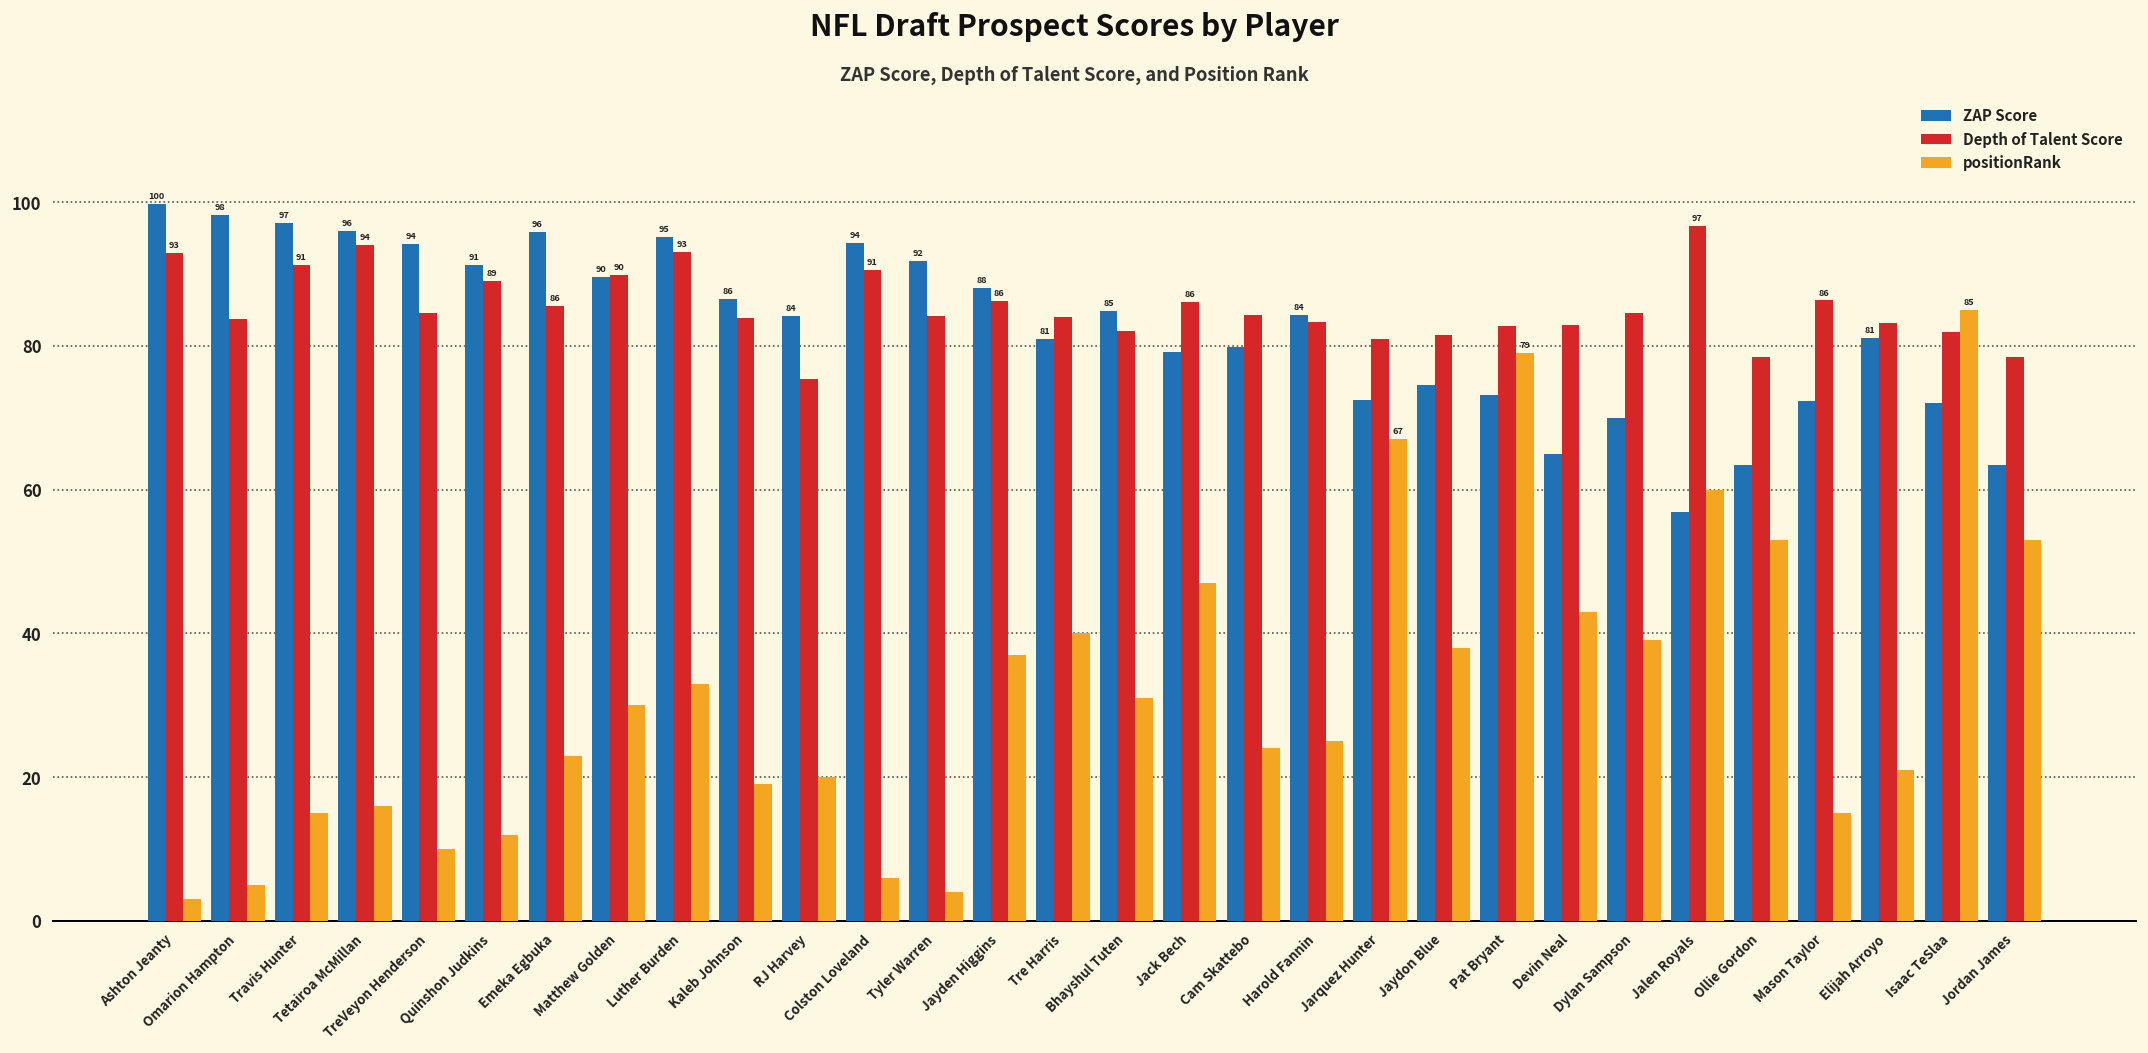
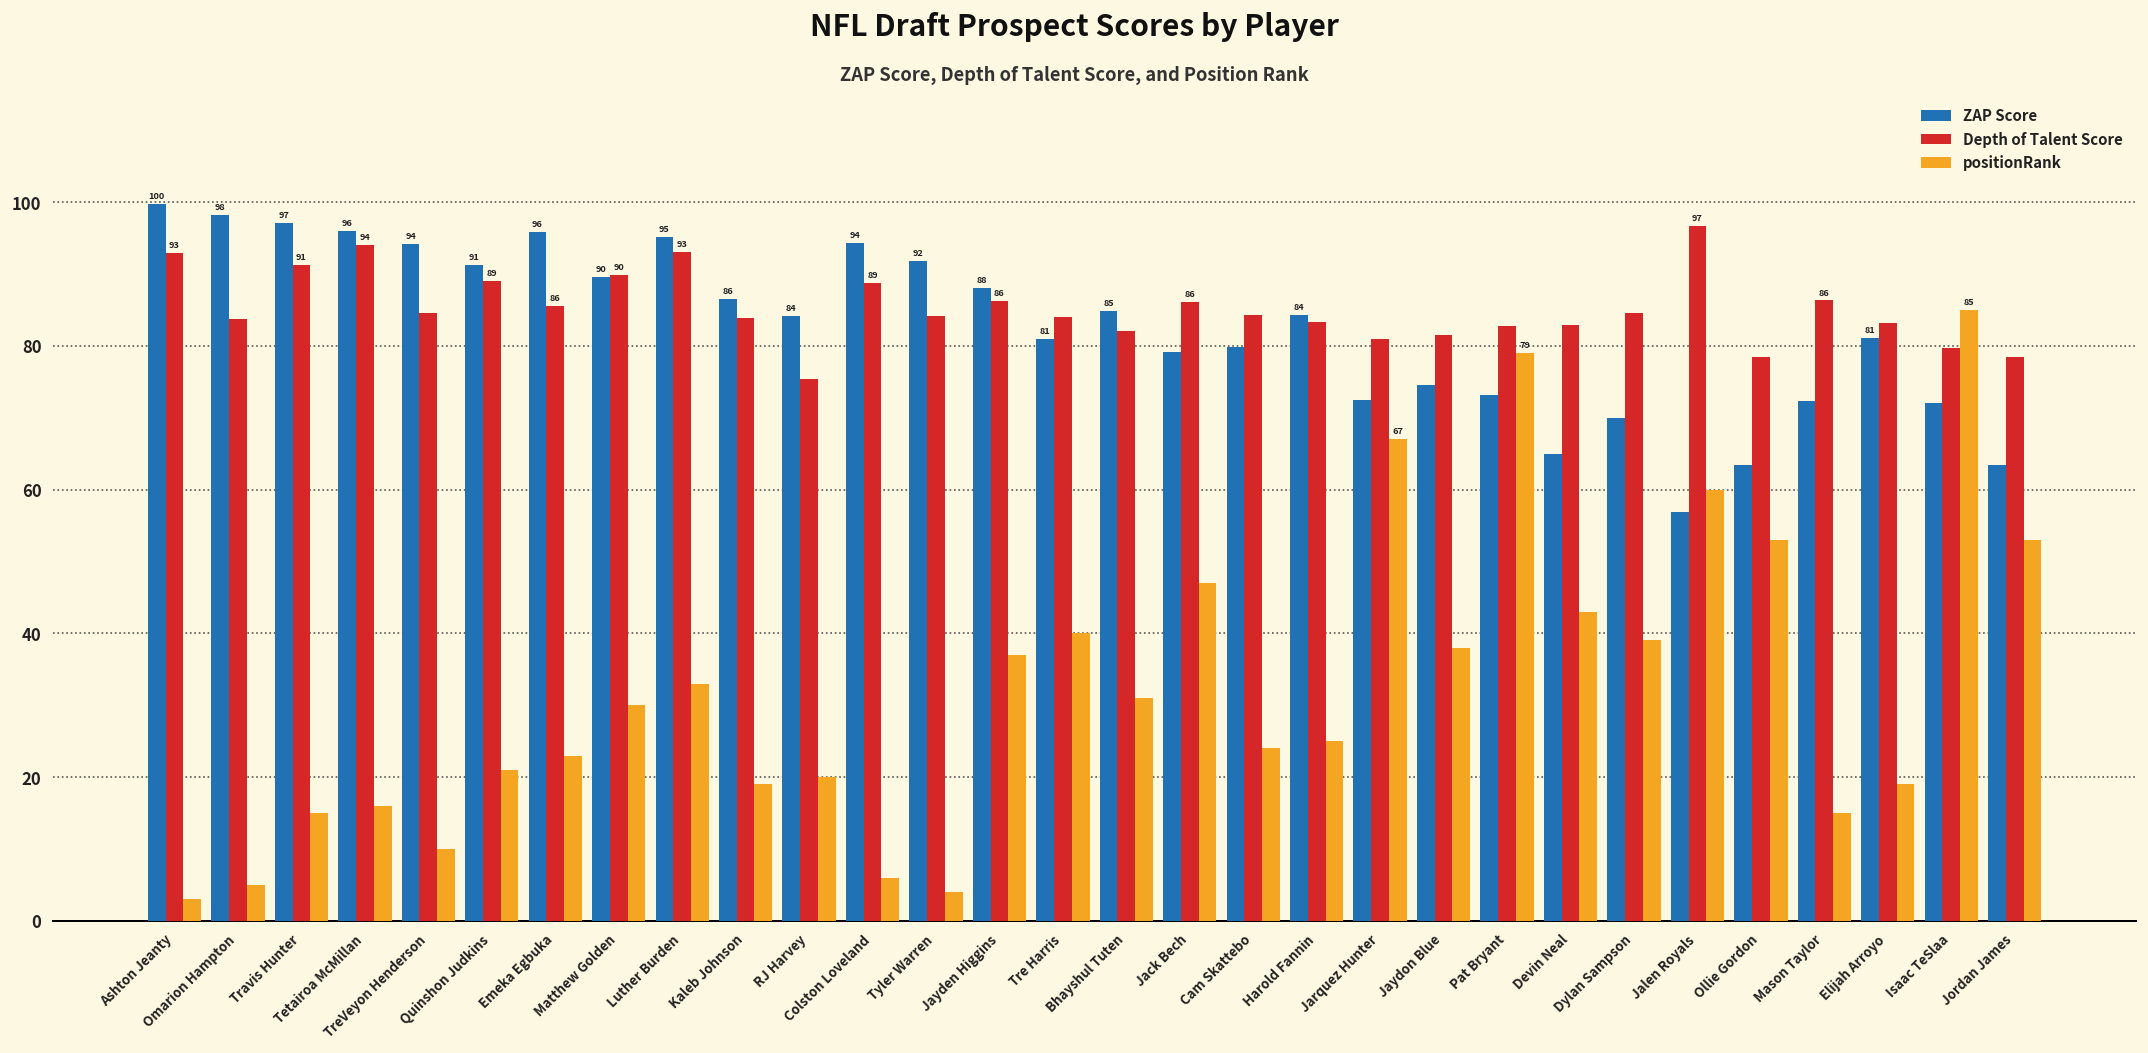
  {
    "ZAP Score": {
      "Ashton Jeanty": 100,
      "Omarion Hampton": 98,
      "Travis Hunter": 97,
      "Tetairoa McMillan": 96,
      "TreVeyon Henderson": 94,
      "Quinshon Judkins": 91,
      "Emeka Egbuka": 96,
      "Matthew Golden": 90,
      "Luther Burden": 95,
      "Kaleb Johnson": 86,
      "RJ Harvey": 84,
      "Colston Loveland": 94,
      "Tyler Warren": 92,
      "Jayden Higgins": 88,
      "Tre Harris": 81,
      "Bhayshul Tuten": 85,
      "Harold Fannin": 84,
      "Elijah Arroyo": 81
    },
    "Depth of Talent Score": {
      "Ashton Jeanty": 93,
      "Travis Hunter": 91,
      "Tetairoa McMillan": 94,
      "Quinshon Judkins": 89,
      "Emeka Egbuka": 86,
      "Matthew Golden": 90,
      "Luther Burden": 93,
-     "Colston Loveland": 91,
+     "Colston Loveland": 89,
      "Jayden Higgins": 86,
      "Jack Bech": 86,
      "Jalen Royals": 97,
      "Mason Taylor": 86,
-     "Isaac TeSlaa": 82
+     "Isaac TeSlaa": 80
    },
    "positionRank": {
      "Ashton Jeanty": 3,
      "Omarion Hampton": 5,
      "Travis Hunter": 15,
      "Tetairoa McMillan": 16,
      "TreVeyon Henderson": 10,
-     "Quinshon Judkins": 12,
+     "Quinshon Judkins": 21,
      "Emeka Egbuka": 23,
      "Matthew Golden": 30,
      "Luther Burden": 33,
      "Kaleb Johnson": 19,
      "RJ Harvey": 20,
      "Colston Loveland": 6,
      "Tyler Warren": 4,
      "Jayden Higgins": 37,
      "Tre Harris": 40,
      "Bhayshul Tuten": 31,
      "Jack Bech": 47,
      "Cam Skattebo": 24,
      "Harold Fannin": 25,
      "Jaydon Blue": 38,
      "Devin Neal": 43,
      "Dylan Sampson": 39,
      "Jalen Royals": 60,
      "Ollie Gordon": 53,
      "Mason Taylor": 15,
-     "Elijah Arroyo": 21,
+     "Elijah Arroyo": 19,
      "Jordan James": 53
    }
  }
